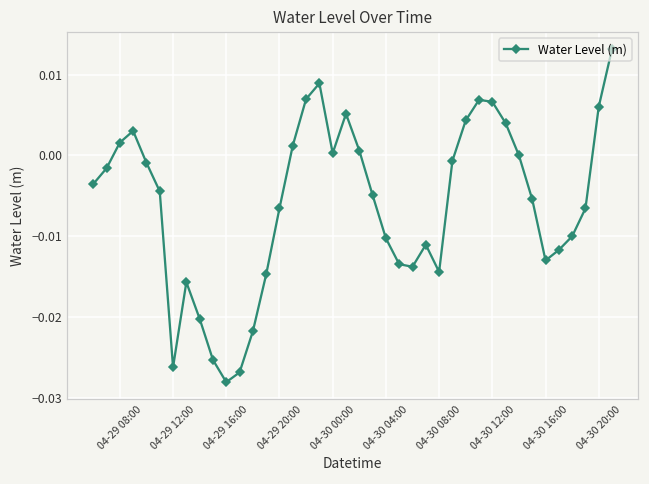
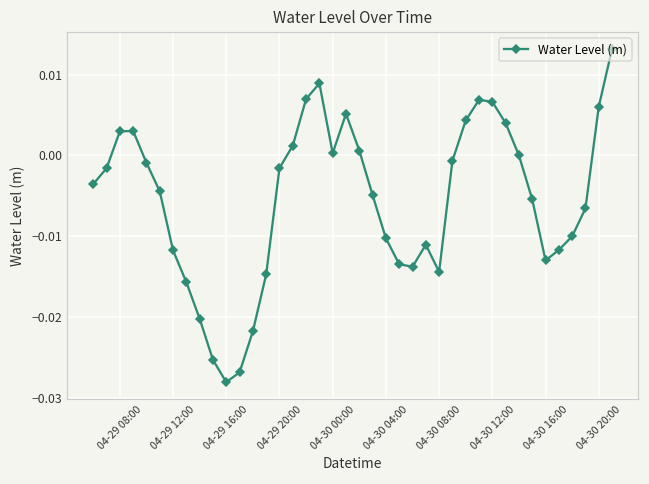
  {
-   "04-29 08:00": 0.002,
-   "04-29 12:00": -0.026,
+   "04-29 08:00": 0.003,
+   "04-29 12:00": -0.012,
    "04-29 16:00": -0.028,
-   "04-29 20:00": -0.007,
+   "04-29 20:00": -0.002,
    "04-30 00:00": 0.000,
    "04-30 04:00": -0.010,
    "04-30 08:00": -0.014,
    "04-30 12:00": 0.007,
    "04-30 16:00": -0.013,
    "04-30 20:00": 0.006
  }
